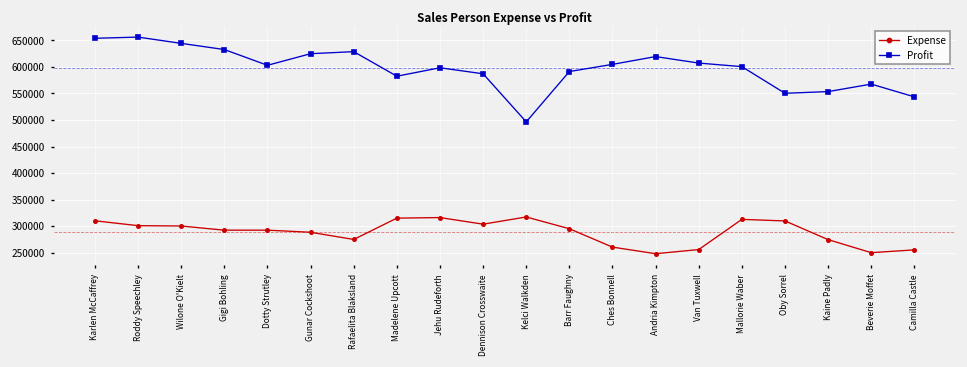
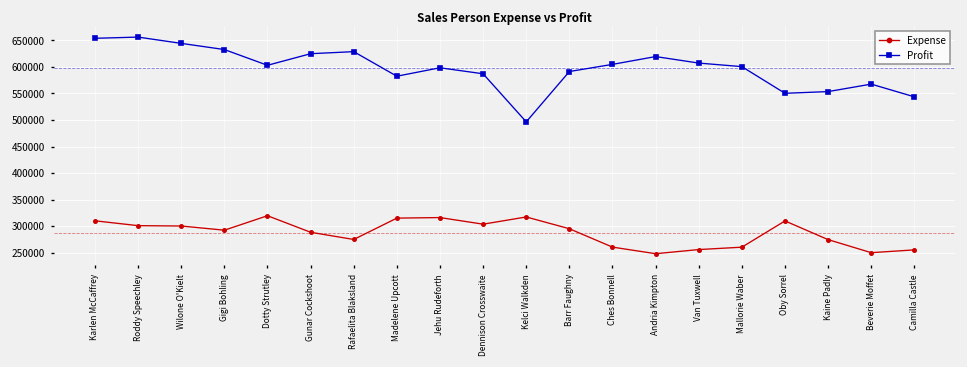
  {
    "Expense": {
      "Karlen McCaffrey": 310000,
      "Roddy Speechley": 300000,
      "Wilone O'Kielt": 300000,
      "Gigi Bohling": 290000,
-     "Dotty Strutley": 290000,
+     "Dotty Strutley": 320000,
      "Gunar Cockshoot": 290000,
      "Rafaelita Blaksland": 270000,
      "Madelene Upcott": 320000,
      "Jehu Rudeforth": 320000,
      "Dennison Crosswaite": 300000,
      "Kelci Walkden": 320000,
      "Barr Faughny": 300000,
      "Ches Bonnell": 260000,
      "Andria Kimpton": 250000,
      "Van Tuxwell": 260000,
-     "Mallorie Waber": 310000,
+     "Mallorie Waber": 260000,
      "Oby Sorrel": 310000,
      "Kaine Padly": 270000,
      "Beverie Moffet": 250000,
      "Camilla Castle": 260000
    },
    "Profit": {
      "Karlen McCaffrey": 650000,
      "Roddy Speechley": 660000,
      "Wilone O'Kielt": 640000,
      "Gigi Bohling": 630000,
      "Dotty Strutley": 600000,
      "Gunar Cockshoot": 620000,
      "Rafaelita Blaksland": 630000,
      "Madelene Upcott": 580000,
      "Jehu Rudeforth": 600000,
      "Dennison Crosswaite": 590000,
      "Kelci Walkden": 500000,
      "Barr Faughny": 590000,
      "Ches Bonnell": 600000,
      "Andria Kimpton": 620000,
      "Van Tuxwell": 610000,
      "Mallorie Waber": 600000,
      "Oby Sorrel": 550000,
      "Kaine Padly": 550000,
      "Beverie Moffet": 570000,
      "Camilla Castle": 540000
    }
  }
